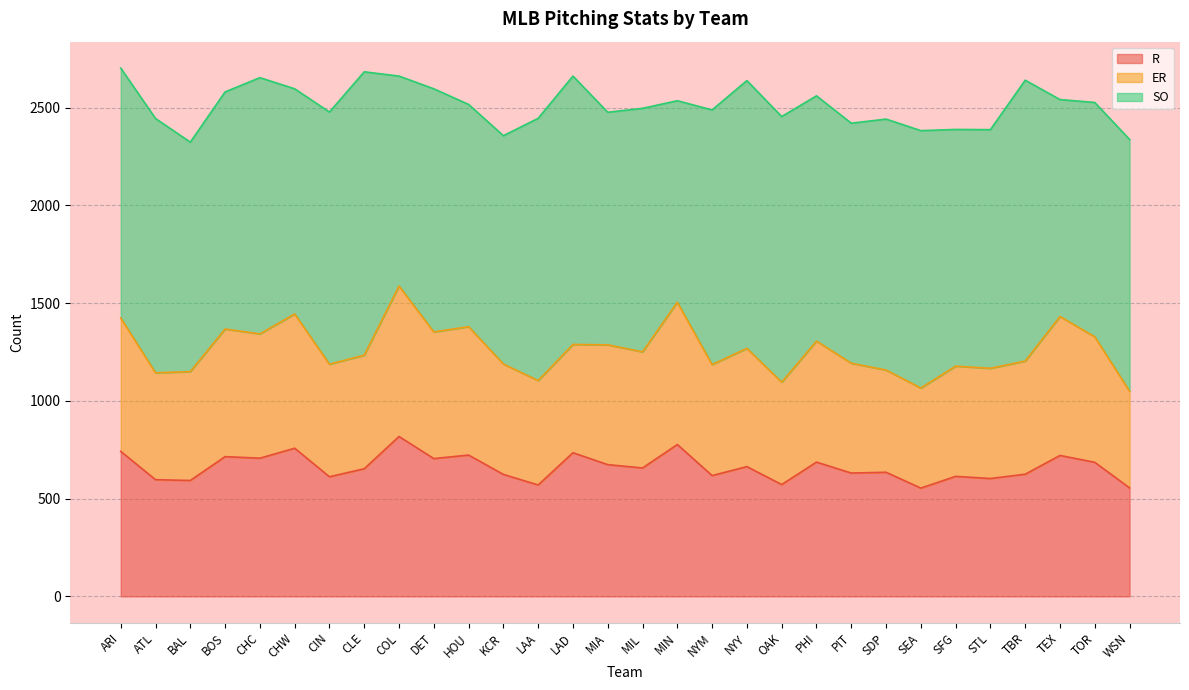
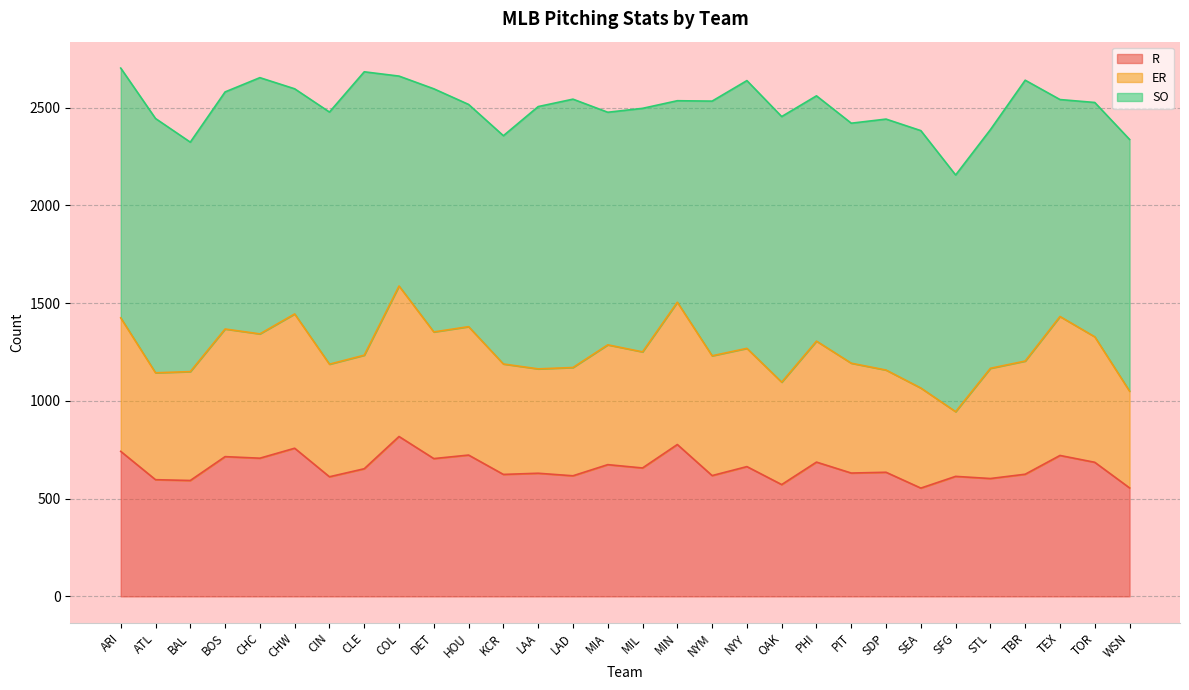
  {
    "R": {
      "ARI": 740,
      "ATL": 600,
      "BAL": 590,
      "BOS": 720,
      "CHC": 710,
      "CHW": 760,
      "CIN": 610,
      "CLE": 650,
      "COL": 820,
      "DET": 710,
      "HOU": 720,
      "KCR": 620,
-     "LAA": 570,
-     "LAD": 740,
+     "LAA": 630,
+     "LAD": 620,
      "MIA": 670,
      "MIL": 660,
      "MIN": 780,
      "NYM": 620,
      "NYY": 660,
      "OAK": 570,
      "PHI": 690,
      "PIT": 630,
      "SDP": 640,
      "SEA": 550,
      "SFG": 610,
      "STL": 600,
      "TBR": 630,
      "TEX": 720,
      "TOR": 690,
      "WSN": 560
    },
    "ER": {
      "ARI": 680,
      "ATL": 550,
      "BAL": 560,
      "BOS": 650,
      "CHC": 640,
      "CHW": 690,
      "CIN": 580,
      "CLE": 580,
      "COL": 770,
      "DET": 650,
      "HOU": 660,
      "KCR": 570,
      "LAA": 530,
      "LAD": 550,
      "MIA": 610,
      "MIL": 590,
      "MIN": 730,
-     "NYM": 570,
+     "NYM": 610,
      "NYY": 610,
      "OAK": 520,
      "PHI": 620,
      "PIT": 560,
      "SDP": 520,
      "SEA": 510,
-     "SFG": 560,
+     "SFG": 330,
      "STL": 560,
      "TBR": 580,
      "TEX": 710,
      "TOR": 640,
      "WSN": 500
    },
    "SO": {
      "ARI": 1280,
      "ATL": 1300,
      "BAL": 1170,
      "BOS": 1210,
      "CHC": 1310,
      "CHW": 1150,
      "CIN": 1290,
      "CLE": 1450,
      "COL": 1070,
      "DET": 1240,
      "HOU": 1140,
      "KCR": 1170,
      "LAA": 1340,
      "LAD": 1370,
      "MIA": 1190,
      "MIL": 1250,
      "MIN": 1030,
      "NYM": 1300,
      "NYY": 1370,
      "OAK": 1360,
      "PHI": 1260,
      "PIT": 1230,
      "SDP": 1280,
      "SEA": 1320,
      "SFG": 1210,
      "STL": 1220,
      "TBR": 1440,
      "TEX": 1110,
      "TOR": 1200,
      "WSN": 1290
    }
  }
